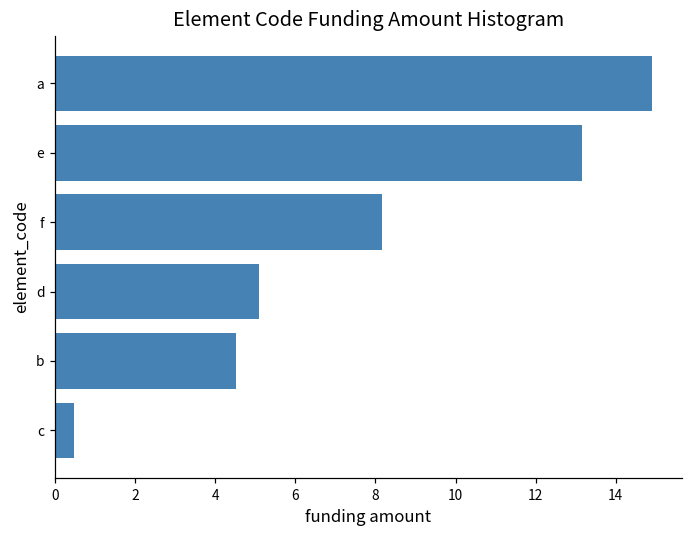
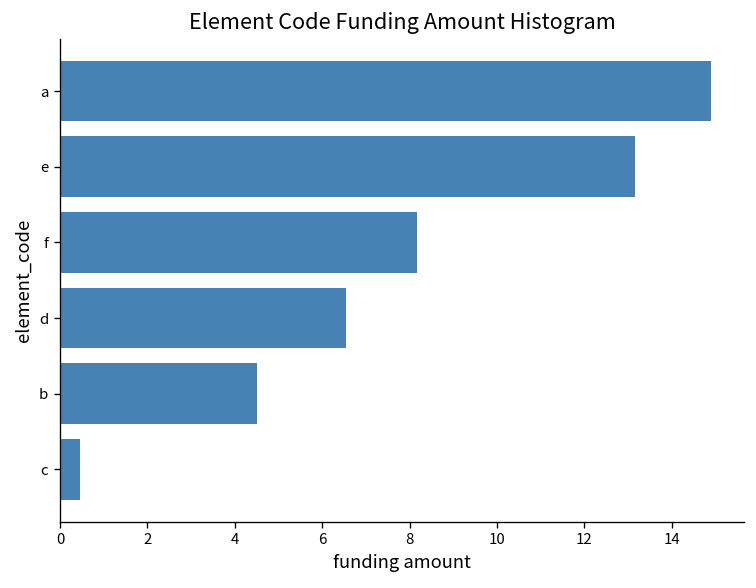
  {
    "a": 14.9,
    "e": 13.1,
    "f": 8.2,
-   "d": 5.1,
+   "d": 6.5,
    "b": 4.5,
    "c": 0.5
  }
